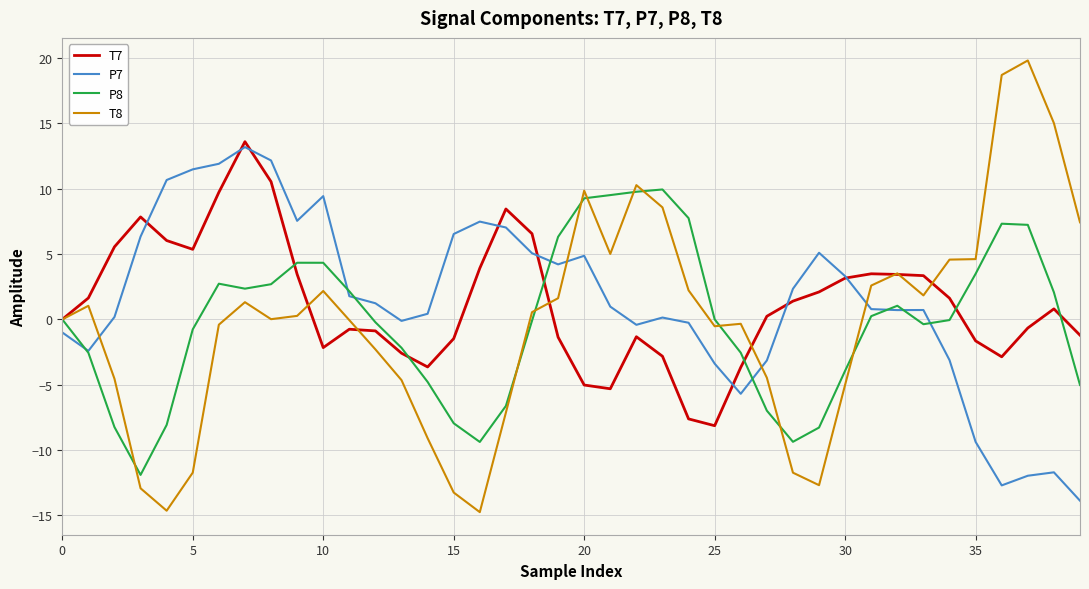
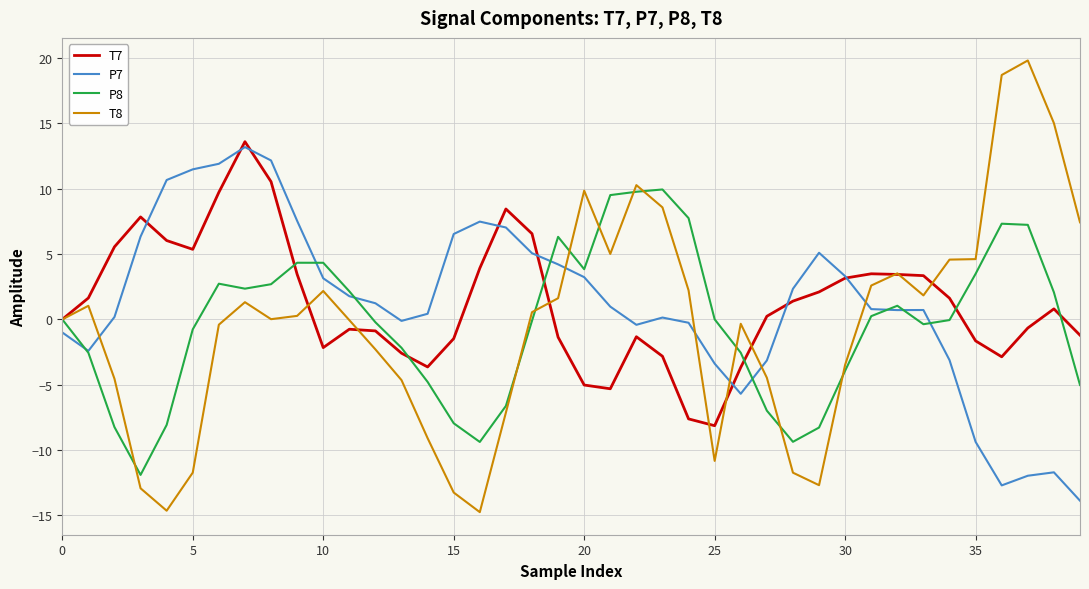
  {
    "T7": {
      "5": 5.4,
      "10": -2.2,
      "15": -1.5,
      "20": -5.0,
      "25": -8.1,
      "35": -1.6
    },
    "P7": {
      "0": -1.0,
      "5": 11.5,
-     "10": 9.4,
+     "10": 3.1,
      "15": 6.5,
-     "20": 4.9,
+     "20": 3.2,
      "25": -3.4,
      "35": -9.4
    },
    "P8": {
      "5": -0.8,
      "10": 4.3,
      "15": -8.0,
-     "20": 9.3,
+     "20": 3.8,
      "25": 0.0,
      "30": -3.9,
      "35": 3.5
    },
    "T8": {
      "5": -11.7,
      "10": 2.2,
      "15": -13.3,
      "20": 9.9,
-     "25": -0.5,
-     "30": -5.0,
+     "25": -10.8,
+     "30": -3.5,
      "35": 4.6
    }
  }
